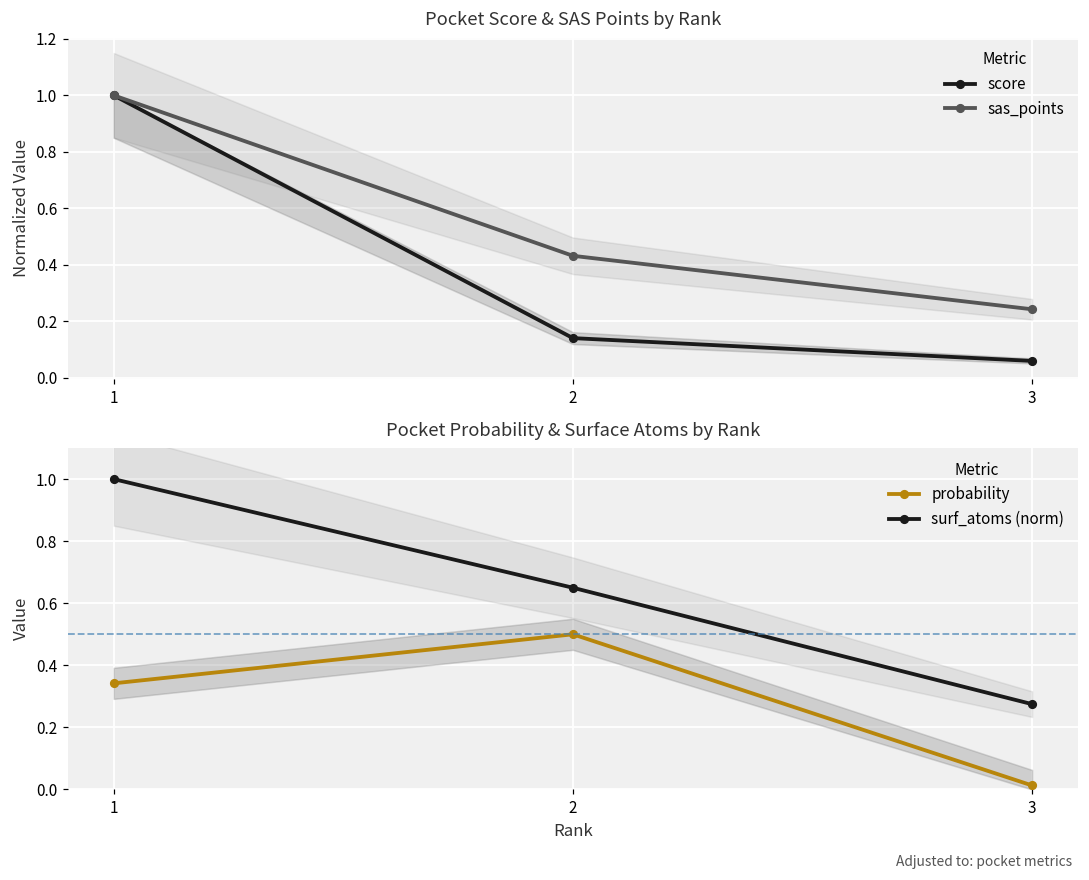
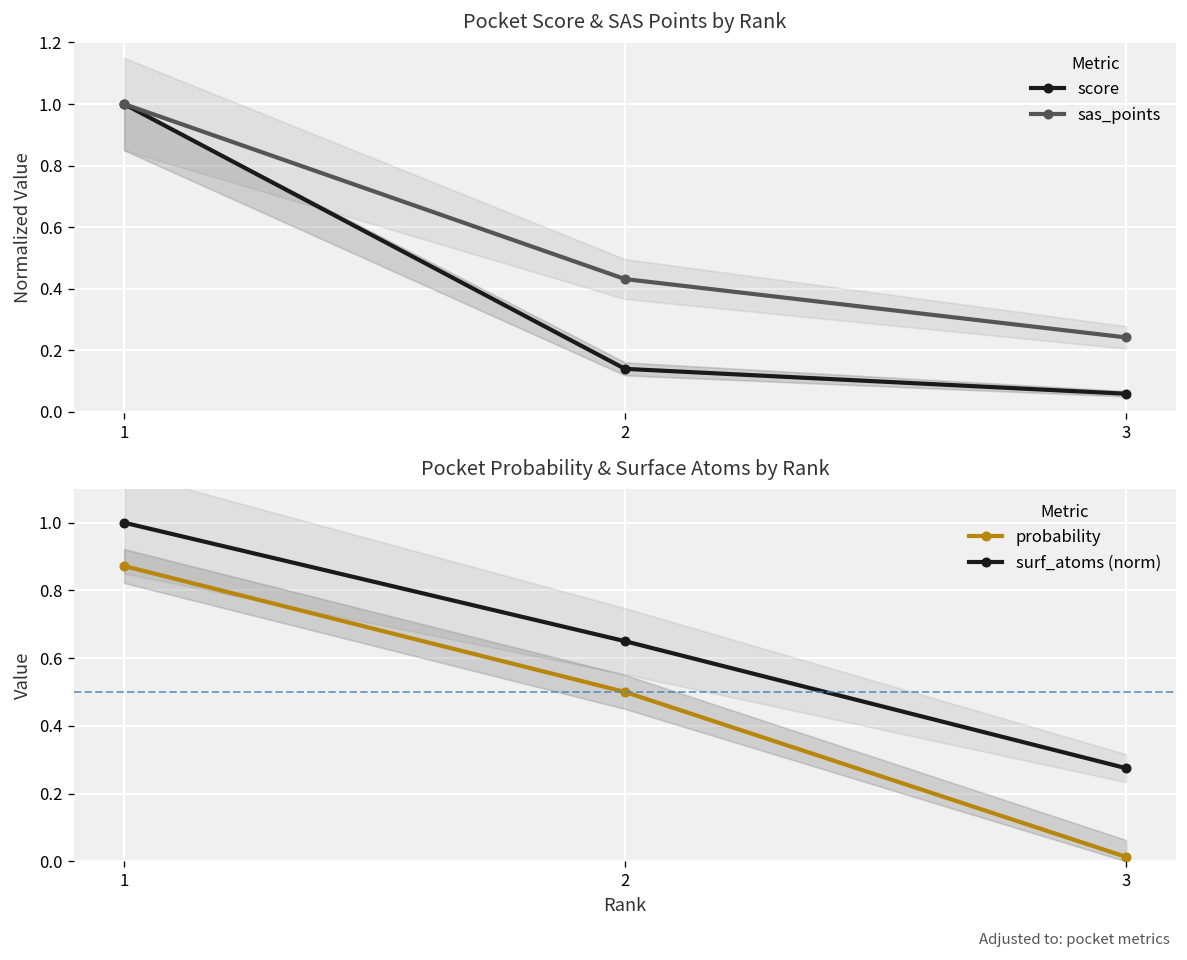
  {
    "Pocket Score & SAS Points by Rank": {
      "score": {
        "2": 0.14
      },
      "sas_points": {
        "2": 0.43,
        "3": 0.24
      }
    },
    "Pocket Probability & Surface Atoms by Rank": {
      "probability": {
-       "1": 0.34,
+       "1": 0.87,
        "2": 0.50,
        "3": 0.01
      },
      "surf_atoms (norm)": {
        "1": 1.00,
        "2": 0.65,
        "3": 0.28
      }
    }
  }
